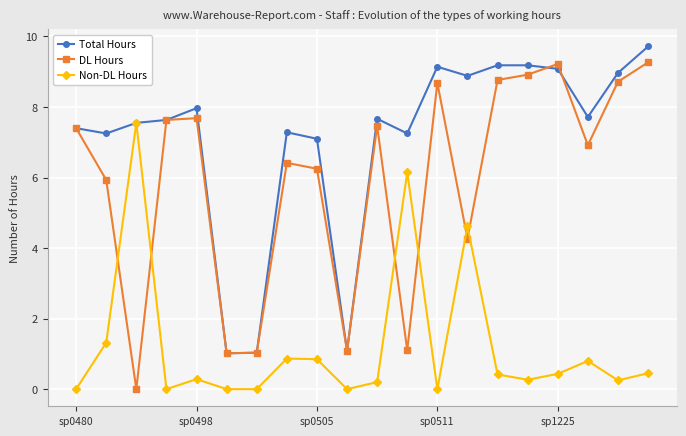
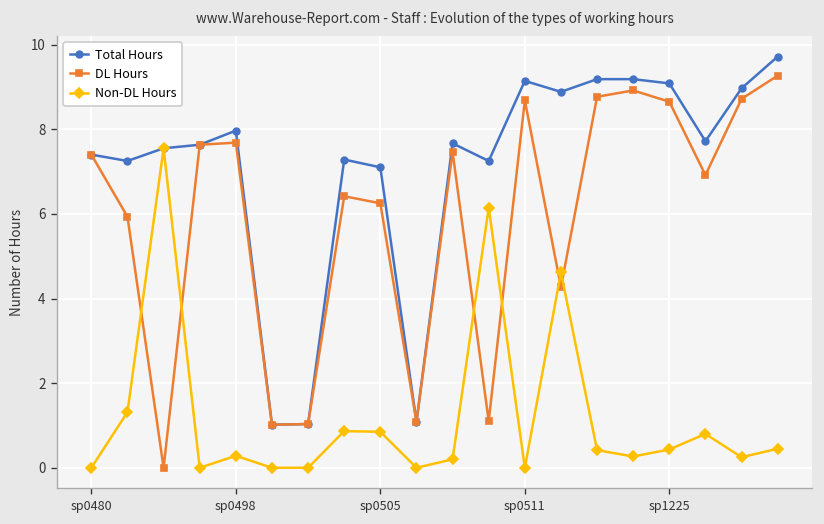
  {
    "Total Hours": {
      "sp0498": 8.0,
      "sp0505": 7.1,
      "sp0511": 9.1,
      "sp1225": 9.1
    },
    "DL Hours": {
      "sp0498": 7.7,
      "sp0505": 6.3,
      "sp0511": 8.7,
-     "sp1225": 9.2
+     "sp1225": 8.6
    },
    "Non-DL Hours": {
      "sp0480": 0.0,
      "sp0498": 0.3,
      "sp0505": 0.9,
      "sp0511": 0.0,
      "sp1225": 0.4
    }
  }
